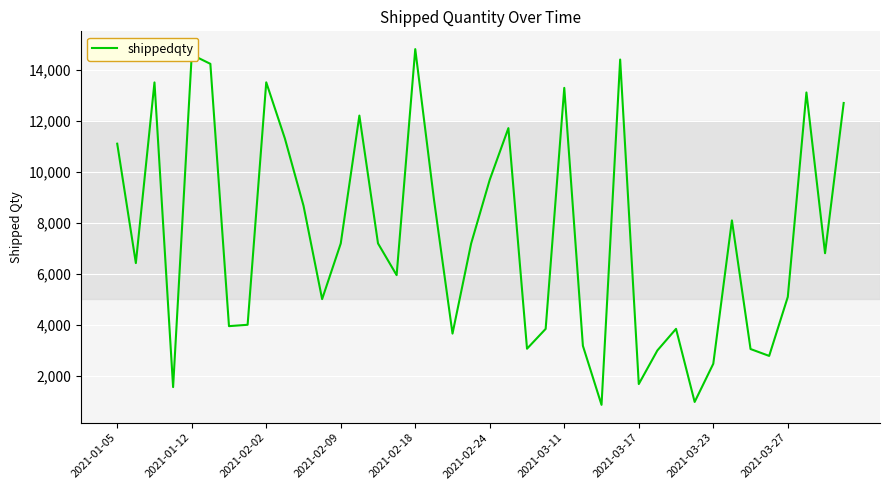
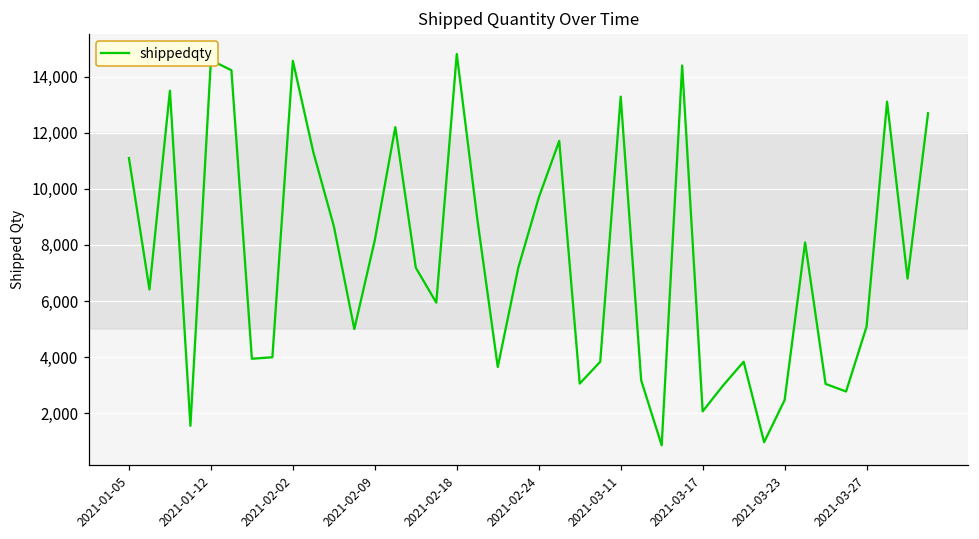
  {
    "2021-01-05": "11,100",
-   "2021-02-02": "13,500",
-   "2021-02-09": "7,200",
+   "2021-02-02": "14,600",
+   "2021-02-09": "8,200",
    "2021-02-18": "14,800",
    "2021-02-24": "9,700",
    "2021-03-11": "13,300",
-   "2021-03-17": "1,700",
+   "2021-03-17": "2,100",
    "2021-03-23": "2,500",
    "2021-03-27": "5,100"
  }
